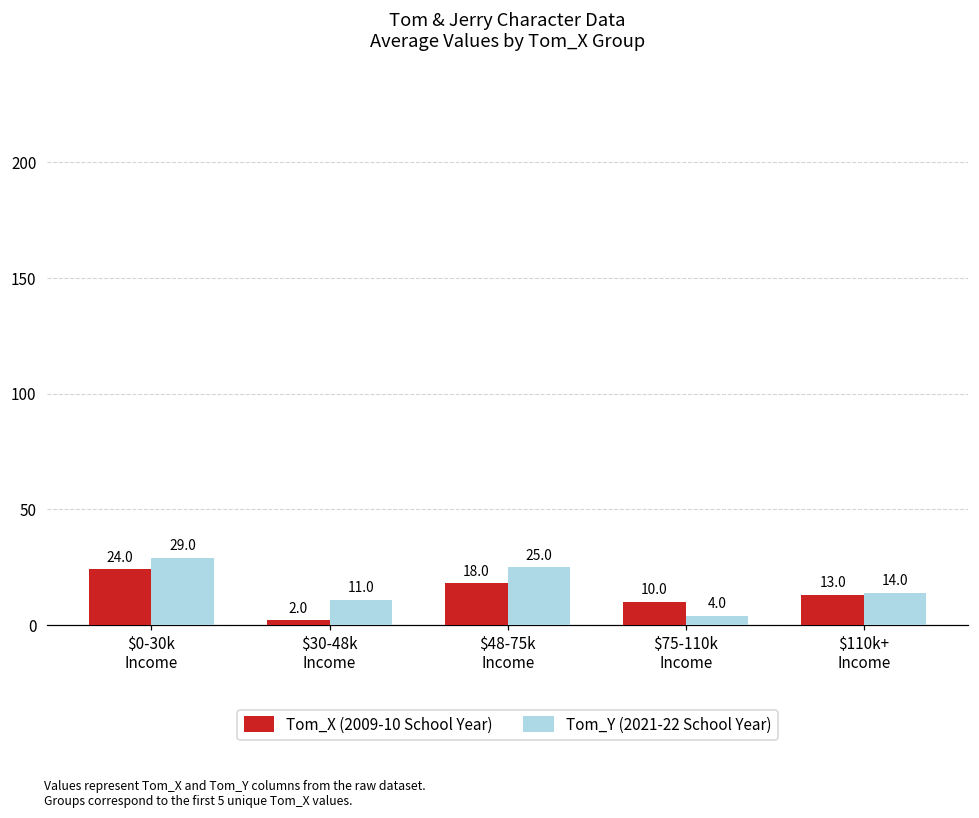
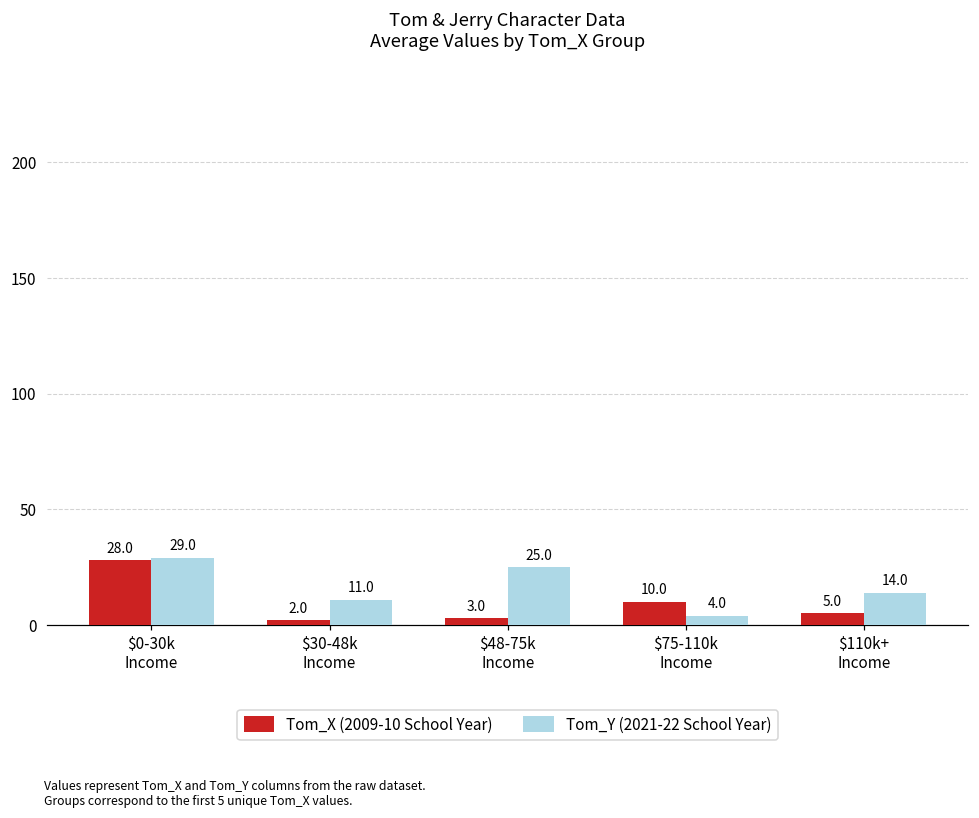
  {
    "Tom_X (2009-10 School Year)": {
-     "$0-30k Income": 24.0,
+     "$0-30k Income": 28.0,
      "$30-48k Income": 2.0,
-     "$48-75k Income": 18.0,
+     "$48-75k Income": 3.0,
      "$75-110k Income": 10.0,
-     "$110k+ Income": 13.0
+     "$110k+ Income": 5.0
    },
    "Tom_Y (2021-22 School Year)": {
      "$0-30k Income": 29.0,
      "$30-48k Income": 11.0,
      "$48-75k Income": 25.0,
      "$75-110k Income": 4.0,
      "$110k+ Income": 14.0
    }
  }
